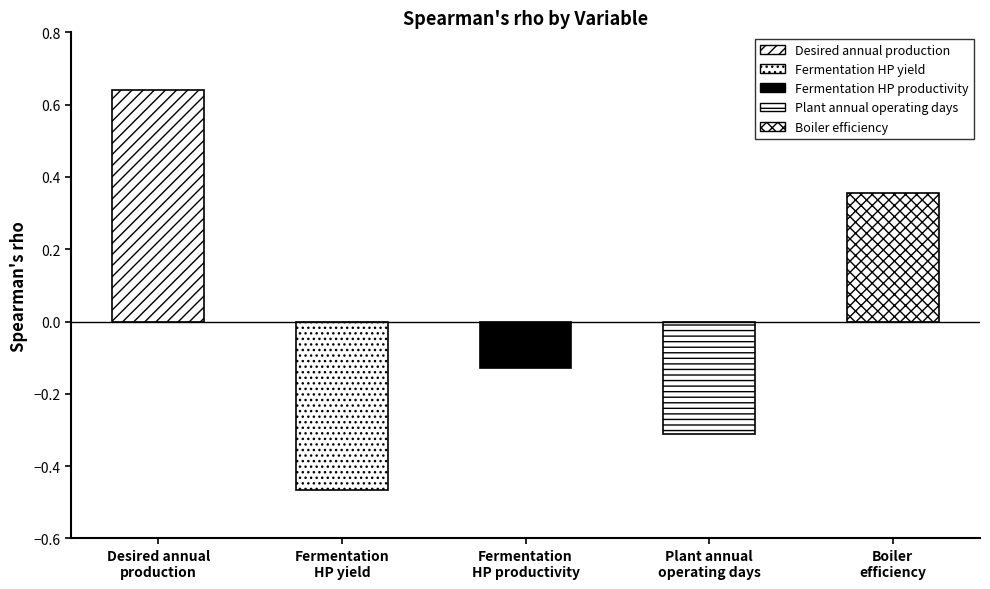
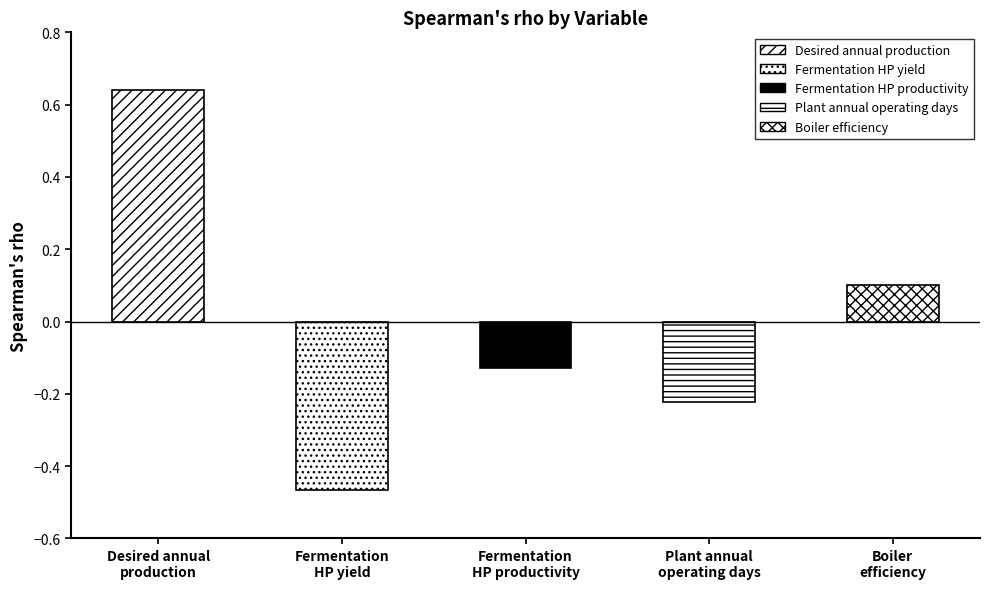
  {
    "Desired annual production": 0.64,
    "Fermentation HP yield": -0.47,
    "Fermentation HP productivity": -0.13,
-   "Plant annual operating days": -0.31,
-   "Boiler efficiency": 0.36
+   "Plant annual operating days": -0.22,
+   "Boiler efficiency": 0.10
  }
